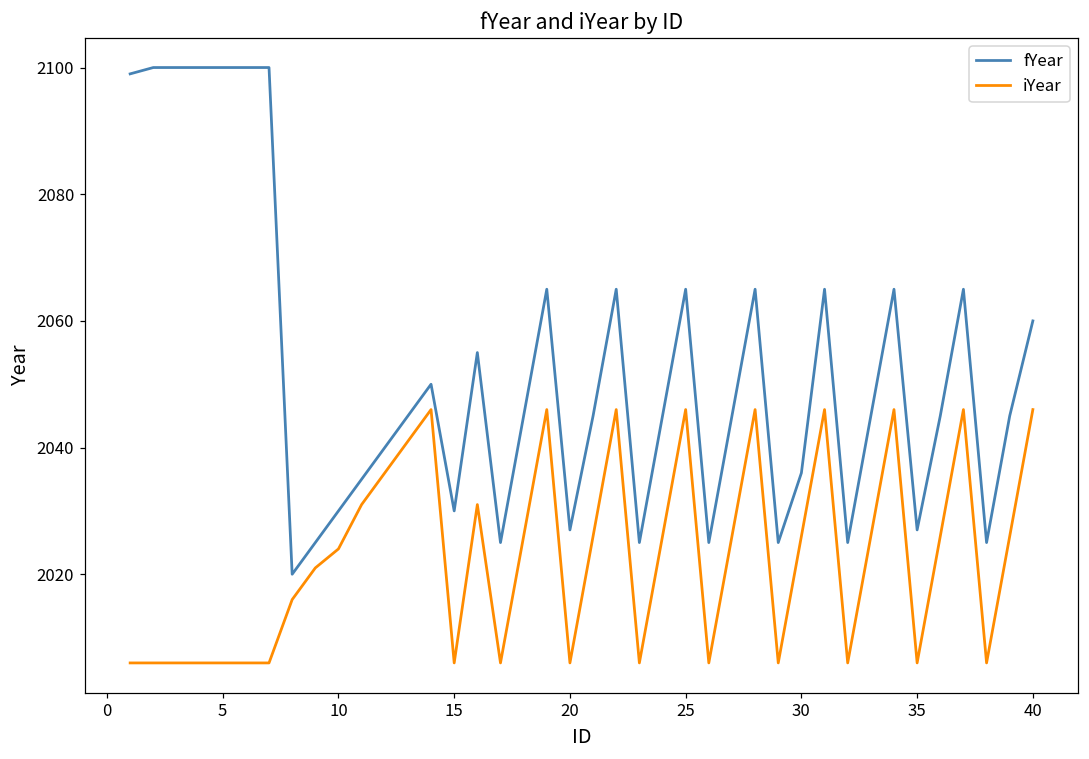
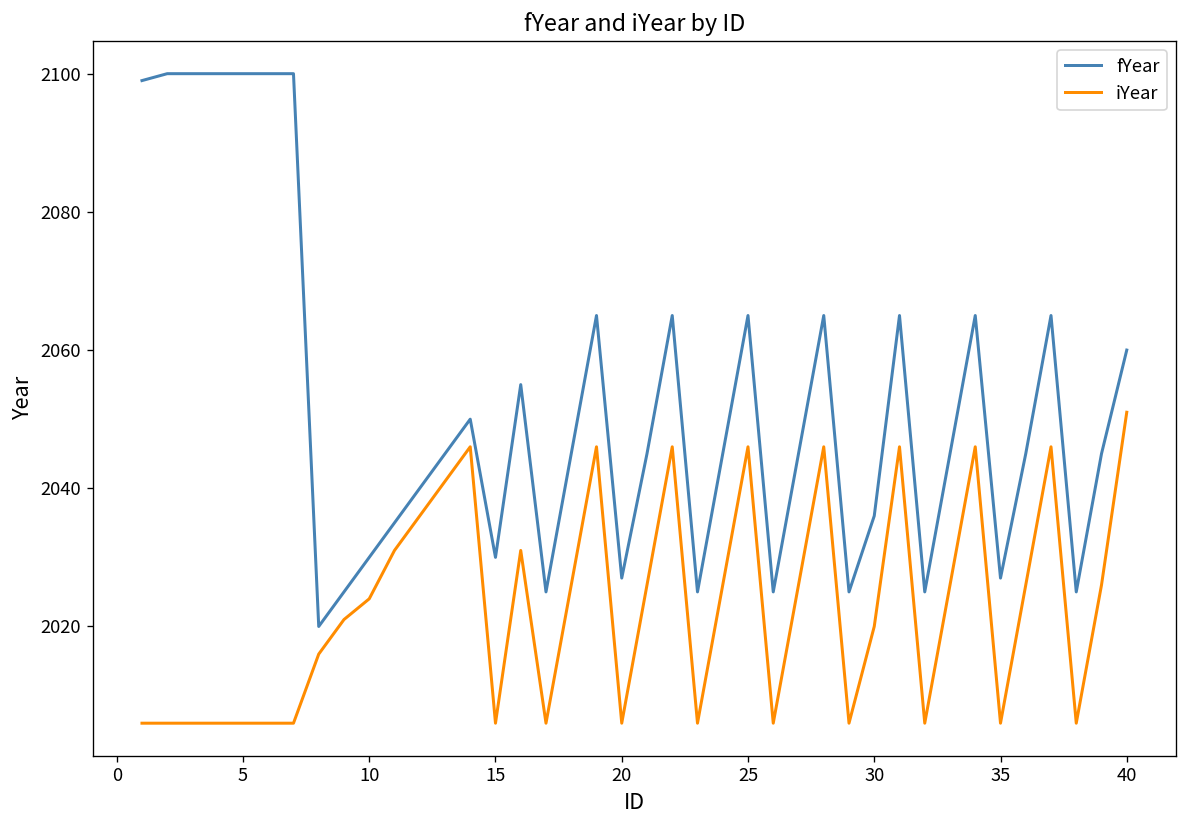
  {
    "fYear": {
      "5": 2100,
      "10": 2030,
      "15": 2030,
      "20": 2027,
      "25": 2065,
      "30": 2036,
      "35": 2027,
      "40": 2060
    },
    "iYear": {
      "5": 2006,
      "10": 2024,
      "15": 2006,
      "20": 2006,
      "25": 2046,
-     "30": 2026,
+     "30": 2020,
      "35": 2006,
-     "40": 2046
+     "40": 2051
    }
  }
